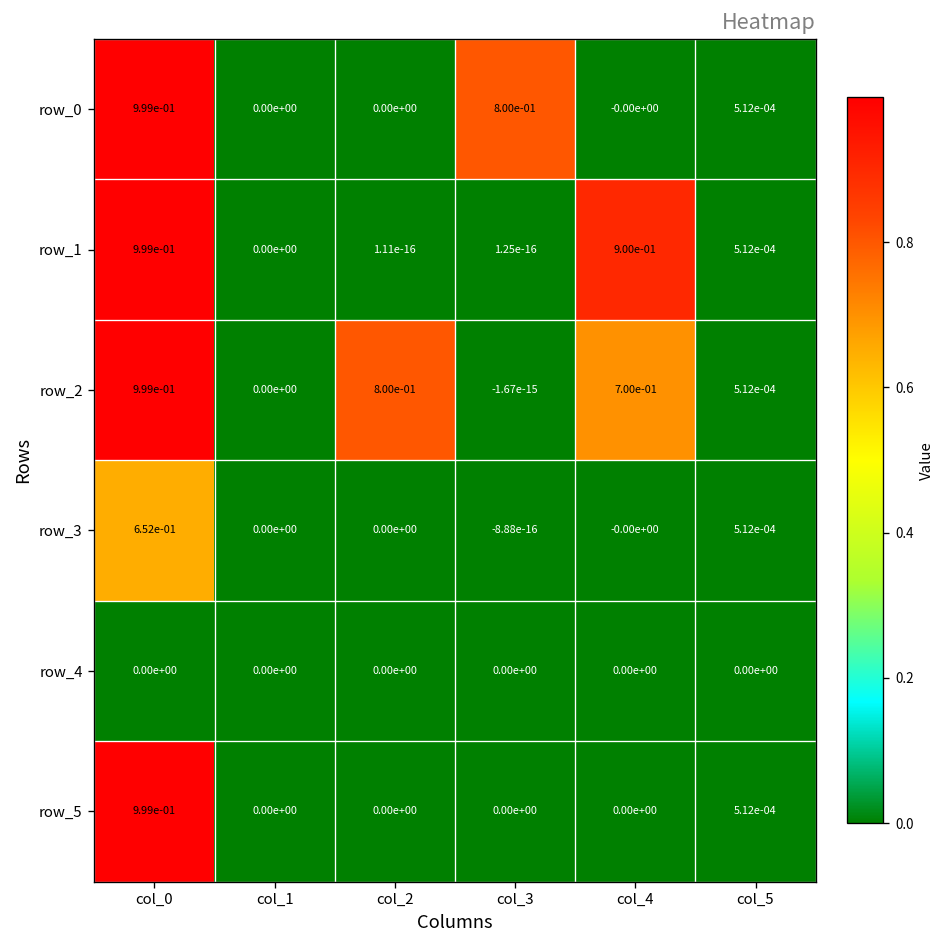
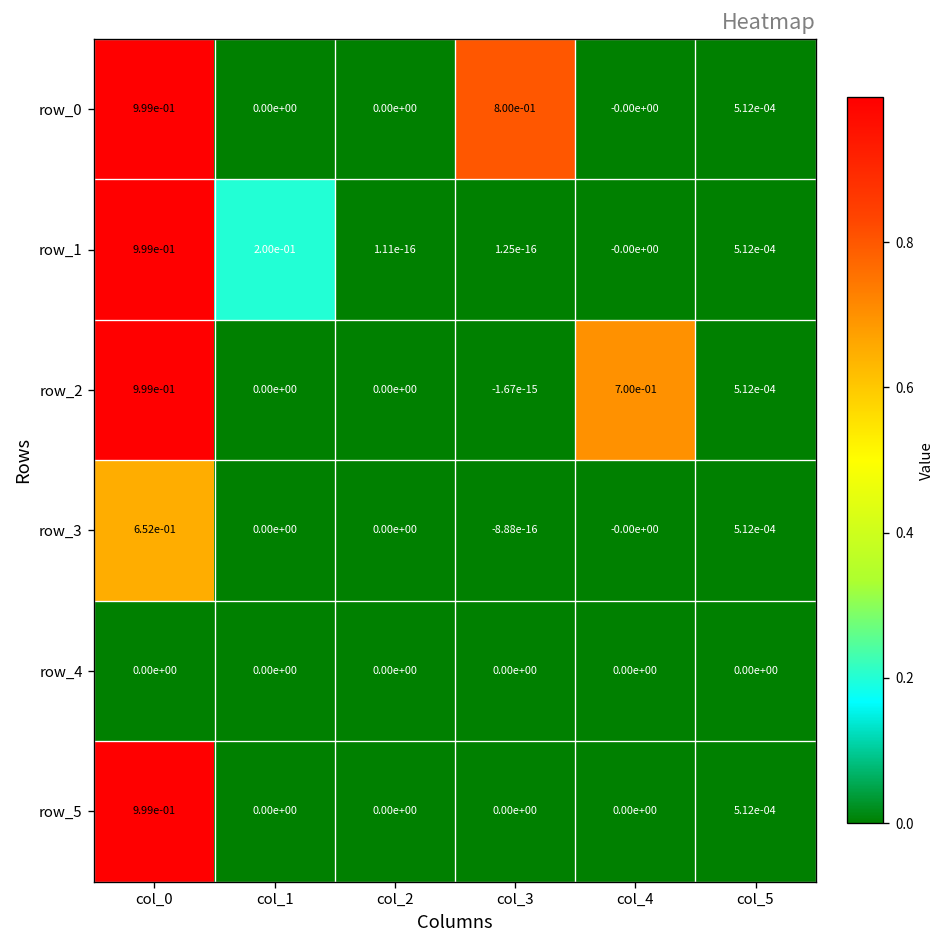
  {
    "row_0": {
      "col_0": "9.99e-01",
      "col_1": "0.00e+00",
      "col_2": "0.00e+00",
      "col_3": "8.00e-01",
      "col_4": "-0.00e+00",
      "col_5": "5.12e-04"
    },
    "row_1": {
      "col_0": "9.99e-01",
-     "col_1": "0.00e+00",
+     "col_1": "2.00e-01",
      "col_2": "1.11e-16",
      "col_3": "1.25e-16",
-     "col_4": "9.00e-01",
+     "col_4": "-0.00e+00",
      "col_5": "5.12e-04"
    },
    "row_2": {
      "col_0": "9.99e-01",
      "col_1": "0.00e+00",
-     "col_2": "8.00e-01",
+     "col_2": "0.00e+00",
      "col_3": "-1.67e-15",
      "col_4": "7.00e-01",
      "col_5": "5.12e-04"
    },
    "row_3": {
      "col_0": "6.52e-01",
      "col_1": "0.00e+00",
      "col_2": "0.00e+00",
      "col_3": "-8.88e-16",
      "col_4": "-0.00e+00",
      "col_5": "5.12e-04"
    },
    "row_4": {
      "col_0": "0.00e+00",
      "col_1": "0.00e+00",
      "col_2": "0.00e+00",
      "col_3": "0.00e+00",
      "col_4": "0.00e+00",
      "col_5": "0.00e+00"
    },
    "row_5": {
      "col_0": "9.99e-01",
      "col_1": "0.00e+00",
      "col_2": "0.00e+00",
      "col_3": "0.00e+00",
      "col_4": "0.00e+00",
      "col_5": "5.12e-04"
    }
  }
